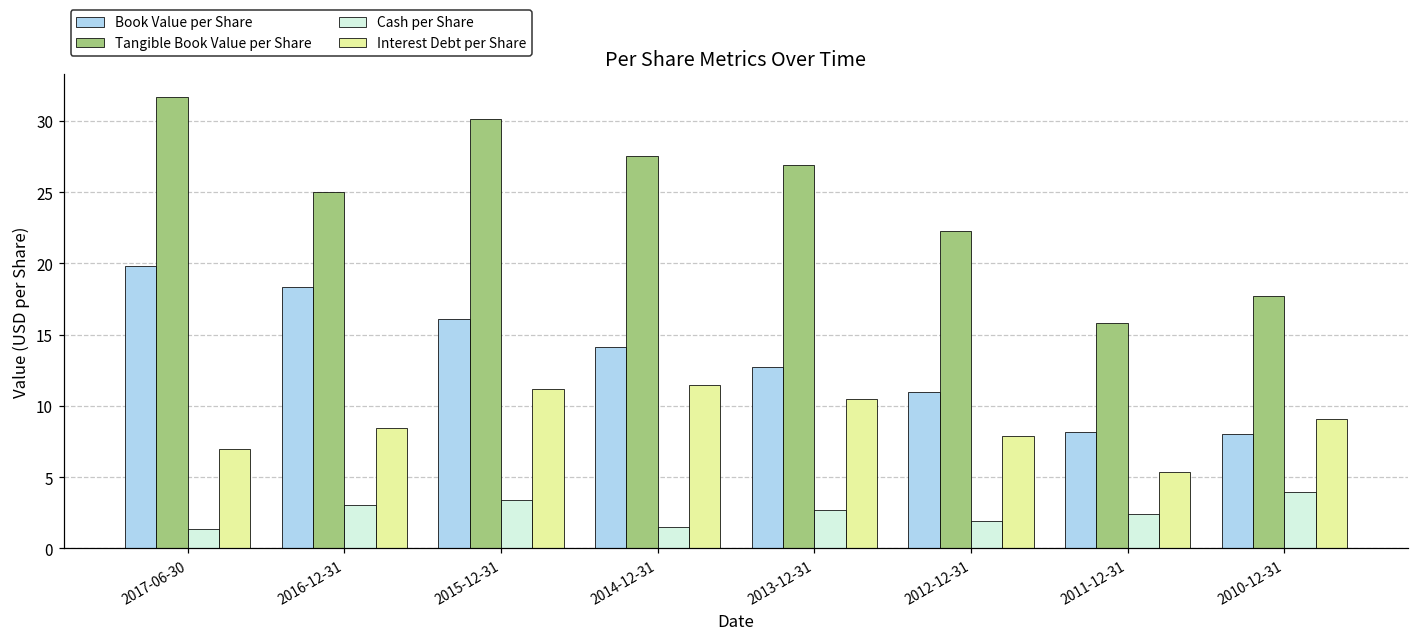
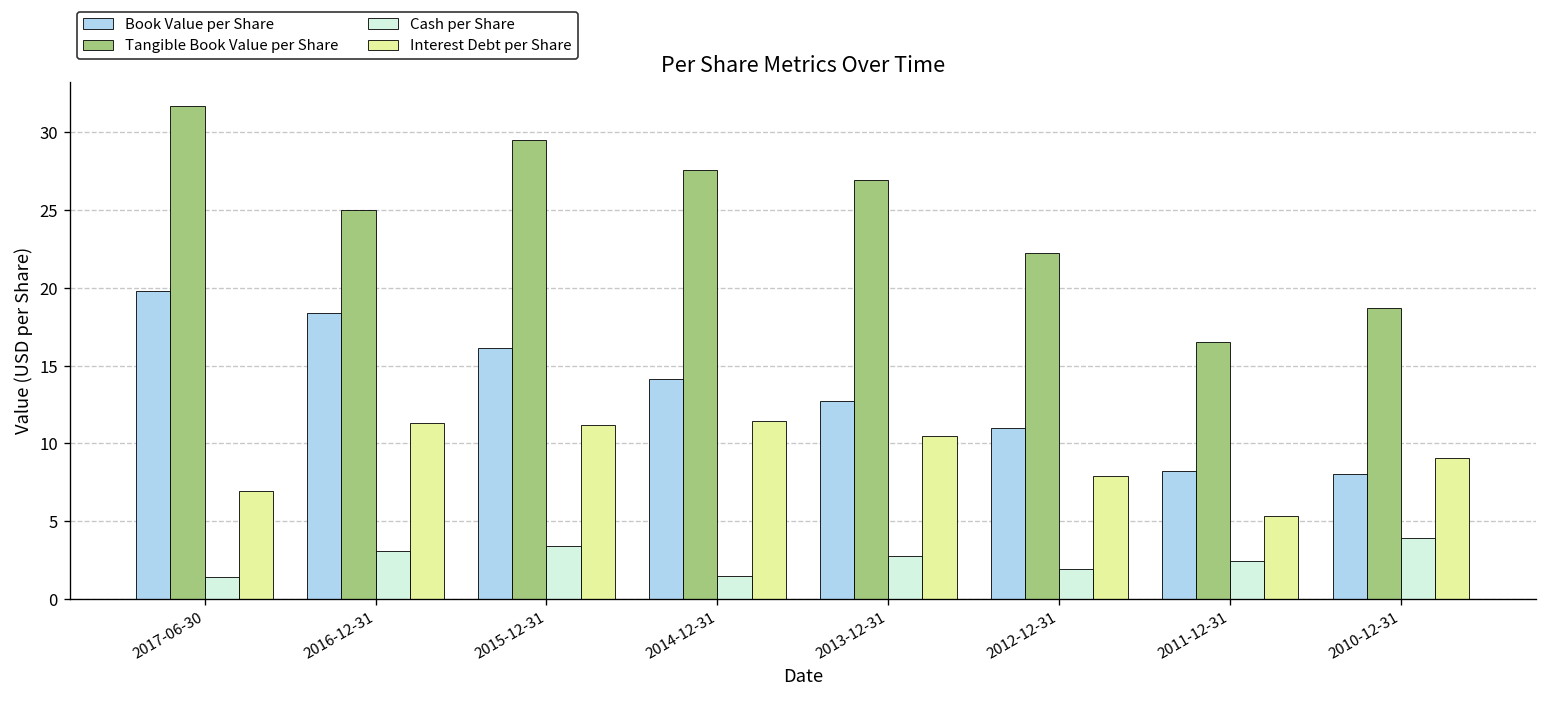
  {
    "Tangible Book Value per Share": {
      "2017-06-30": 31.7,
      "2016-12-31": 25.0,
-     "2015-12-31": 30.2,
+     "2015-12-31": 29.5,
      "2014-12-31": 27.6,
      "2013-12-31": 26.9,
      "2012-12-31": 22.3,
-     "2011-12-31": 15.8,
-     "2010-12-31": 17.7
+     "2011-12-31": 16.5,
+     "2010-12-31": 18.7
    },
    "Interest Debt per Share": {
      "2017-06-30": 7.0,
-     "2016-12-31": 8.5,
+     "2016-12-31": 11.3,
      "2015-12-31": 11.2,
      "2014-12-31": 11.4,
      "2013-12-31": 10.5,
      "2012-12-31": 7.9,
      "2011-12-31": 5.3,
      "2010-12-31": 9.1
    }
  }
